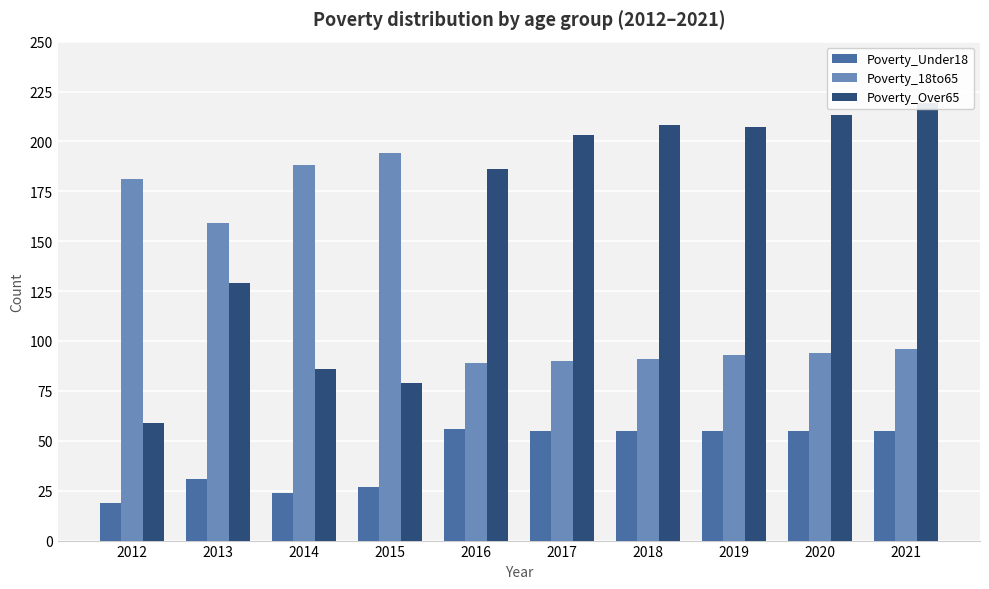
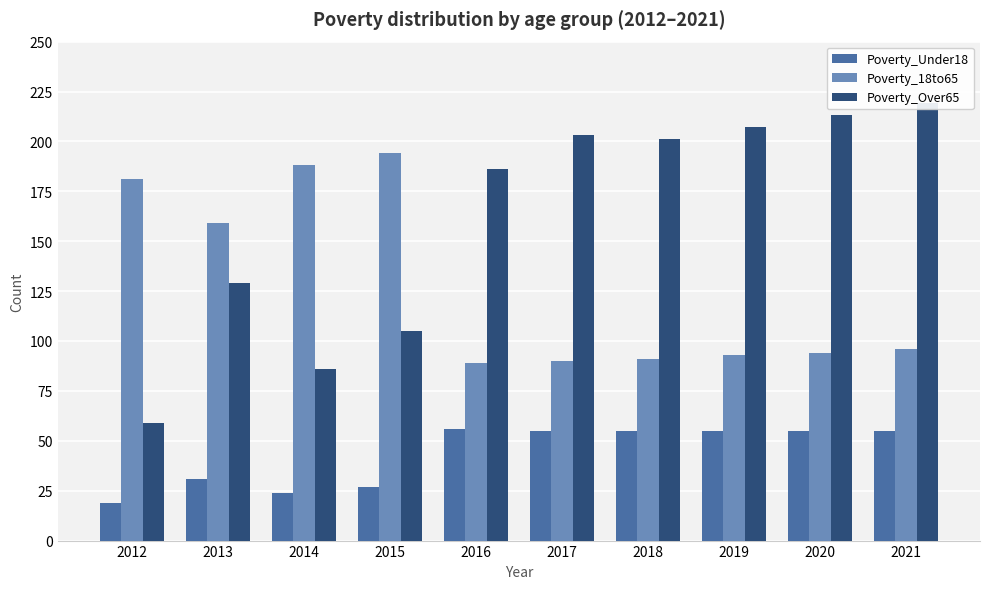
  {
    "Poverty_Over65": {
      "2012": 59,
      "2013": 129,
      "2014": 86,
-     "2015": 79,
+     "2015": 105,
      "2016": 186,
      "2017": 203,
-     "2018": 208,
+     "2018": 201,
      "2019": 207,
      "2020": 213
    }
  }
